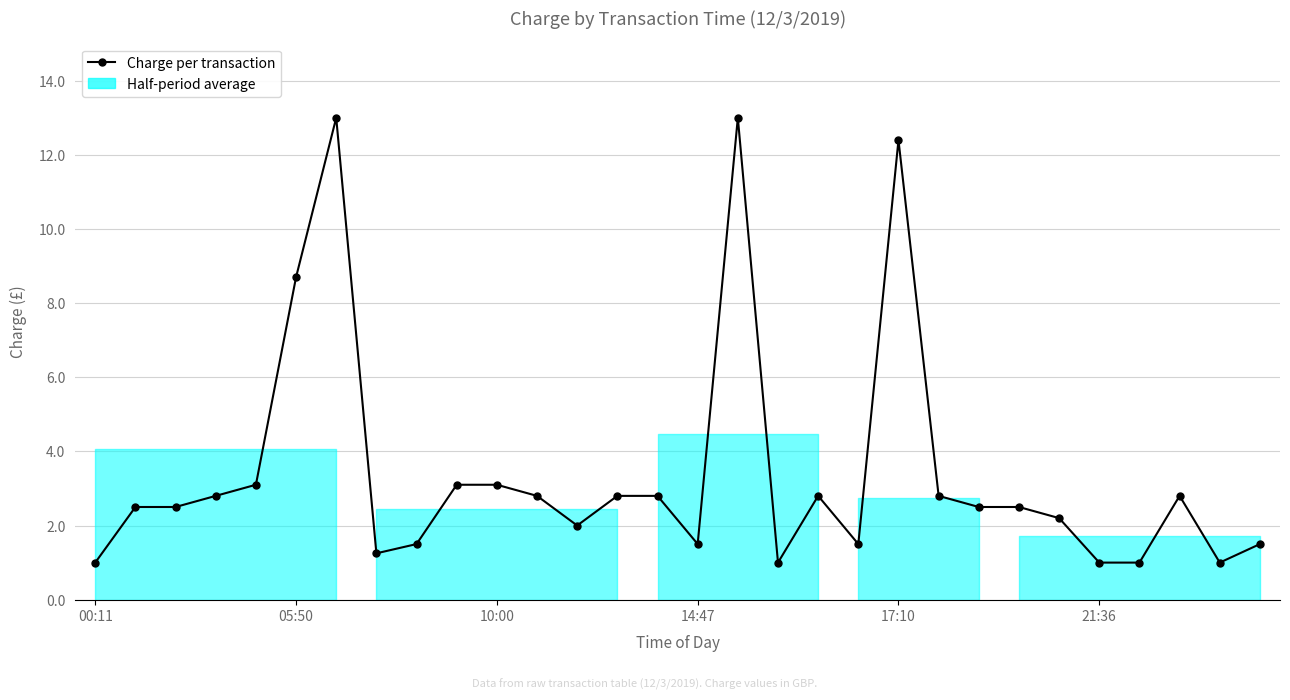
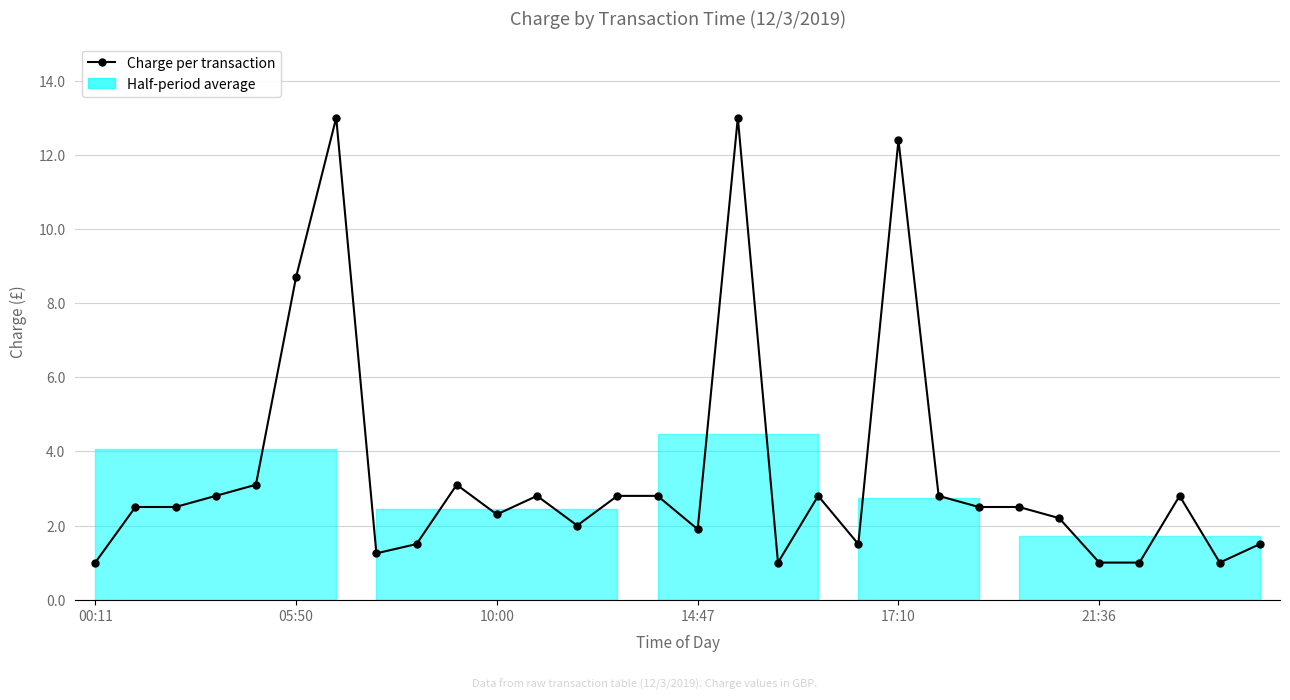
  {
    "Charge per transaction": {
      "00:11": 1.0,
      "05:50": 8.7,
-     "10:00": 3.1,
-     "14:47": 1.5,
+     "10:00": 2.3,
+     "14:47": 1.9,
      "17:10": 12.4,
      "21:36": 1.0
    }
  }
